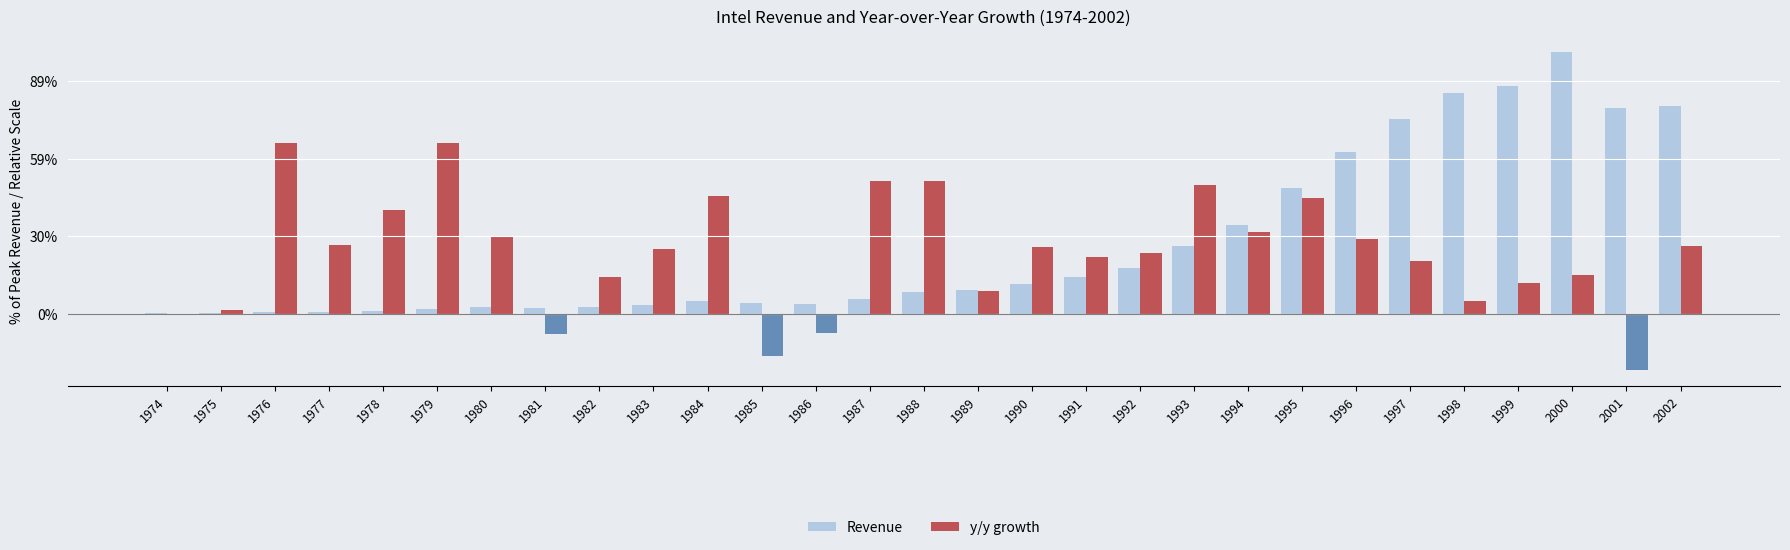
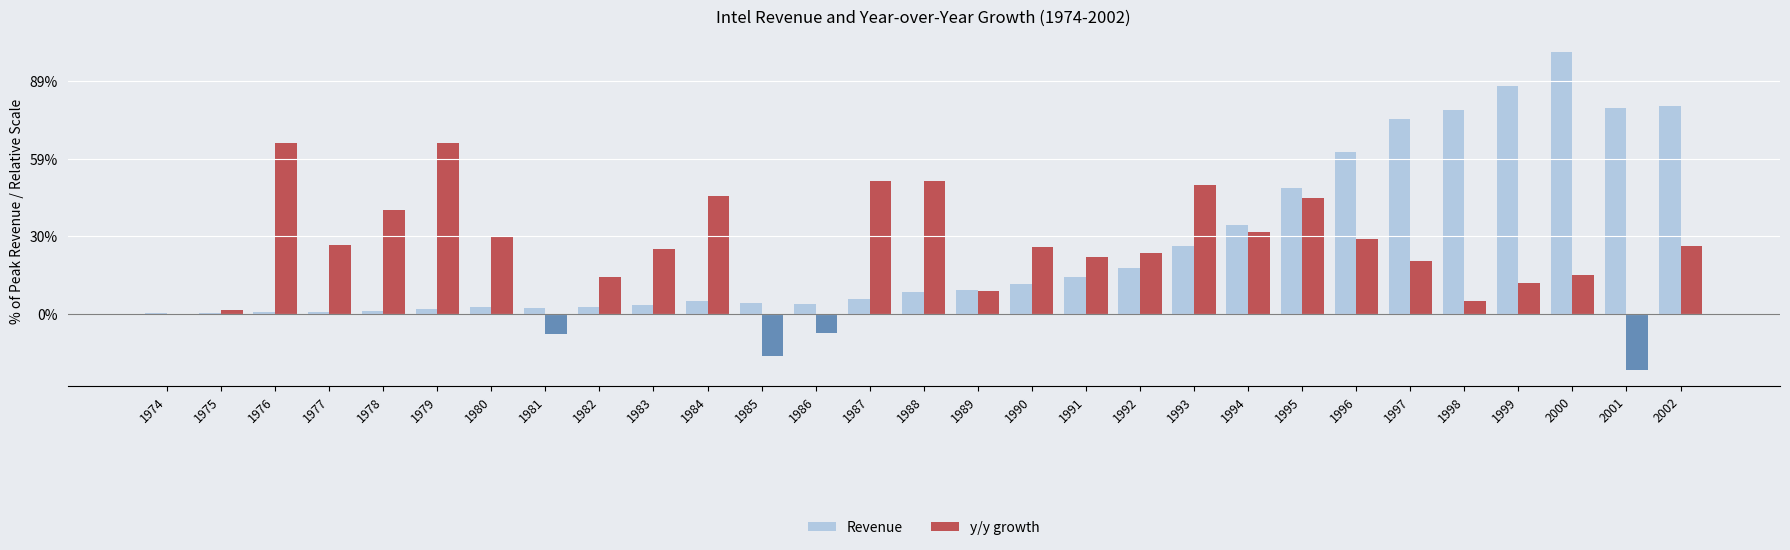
  {
    "Revenue": {
      "1978": "1%",
      "1979": "2%",
      "1980": "3%",
      "1981": "2%",
      "1982": "3%",
      "1983": "3%",
      "1984": "5%",
      "1985": "4%",
      "1986": "4%",
      "1987": "6%",
      "1988": "9%",
      "1989": "9%",
      "1990": "12%",
      "1991": "14%",
      "1992": "17%",
      "1993": "26%",
      "1994": "34%",
      "1995": "48%",
      "1996": "62%",
      "1997": "74%",
-     "1998": "84%",
+     "1998": "78%",
      "1999": "87%",
      "2000": "100%",
      "2001": "79%",
      "2002": "79%"
    },
    "y/y growth": {
      "1974": "0%",
      "1975": "2%",
      "1976": "65%",
      "1977": "26%",
      "1978": "40%",
      "1979": "66%",
      "1980": "29%",
      "1981": "-8%",
      "1982": "14%",
      "1983": "25%",
      "1984": "45%",
      "1985": "-16%",
      "1986": "-7%",
      "1987": "51%",
      "1988": "51%",
      "1989": "9%",
      "1990": "25%",
      "1991": "22%",
      "1992": "23%",
      "1993": "49%",
      "1994": "31%",
      "1995": "44%",
      "1996": "29%",
      "1997": "20%",
      "1998": "5%",
      "1999": "12%",
      "2000": "15%",
      "2001": "-21%",
      "2002": "26%"
    }
  }
